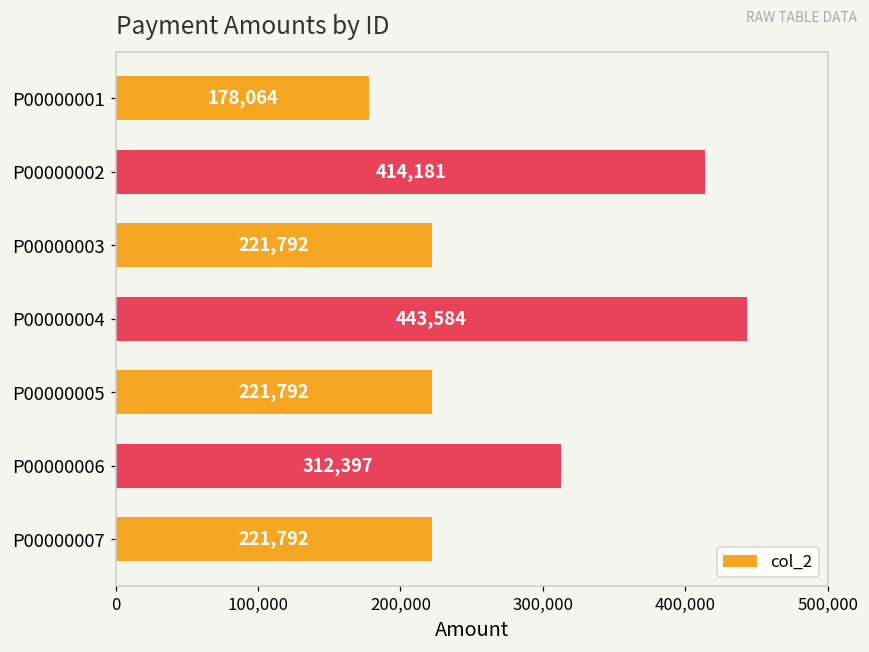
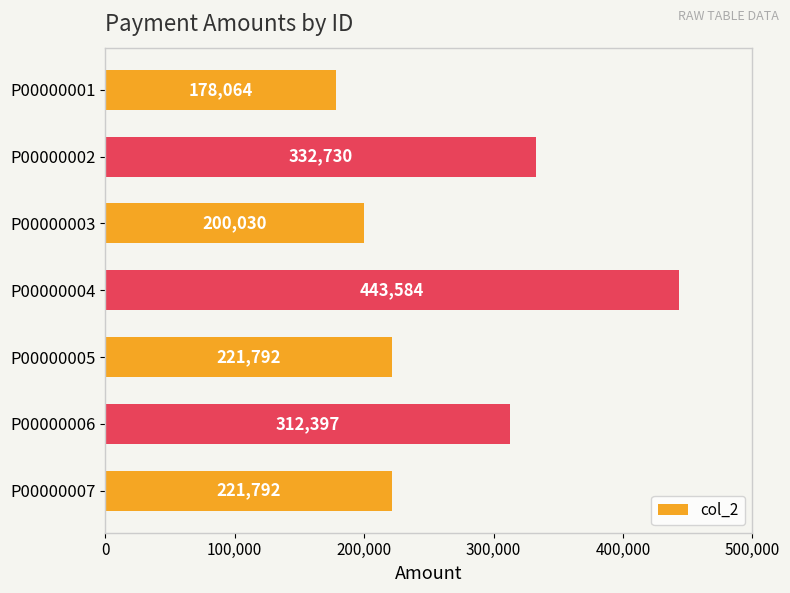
  {
    "P00000001": "178,064",
-   "P00000002": "414,181",
-   "P00000003": "221,792",
+   "P00000002": "332,730",
+   "P00000003": "200,030",
    "P00000004": "443,584",
    "P00000005": "221,792",
    "P00000006": "312,397",
    "P00000007": "221,792"
  }
